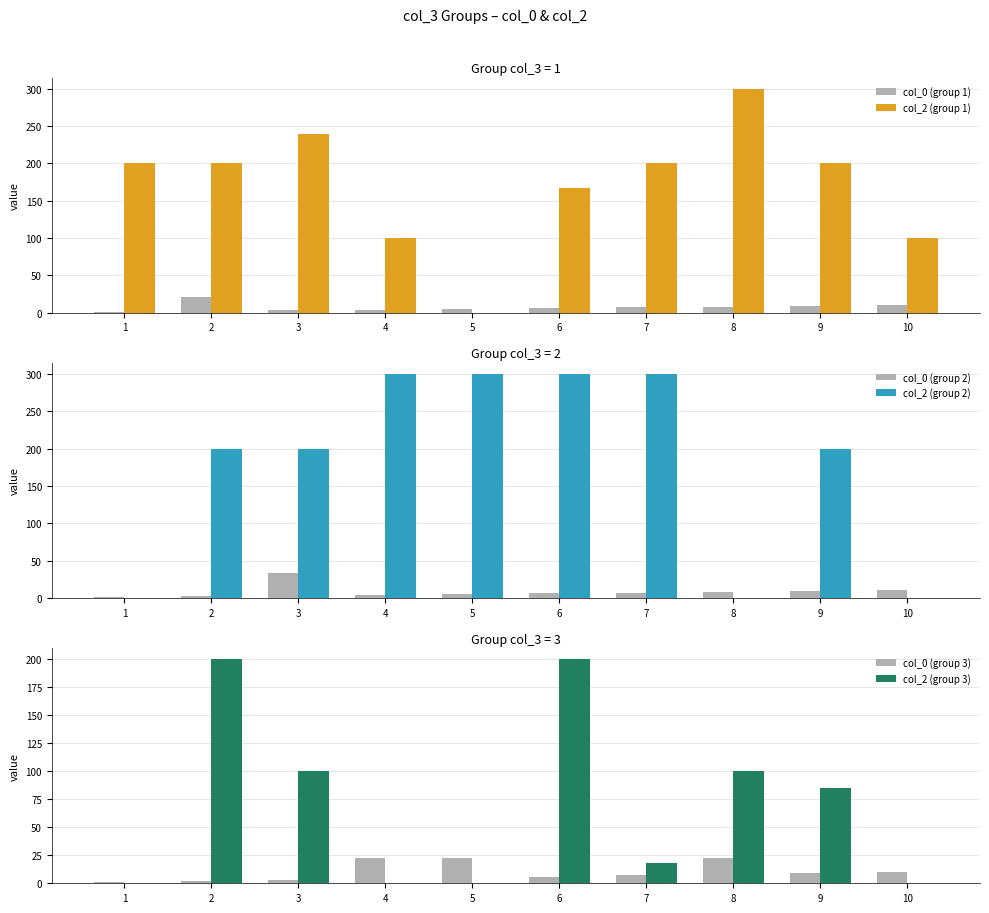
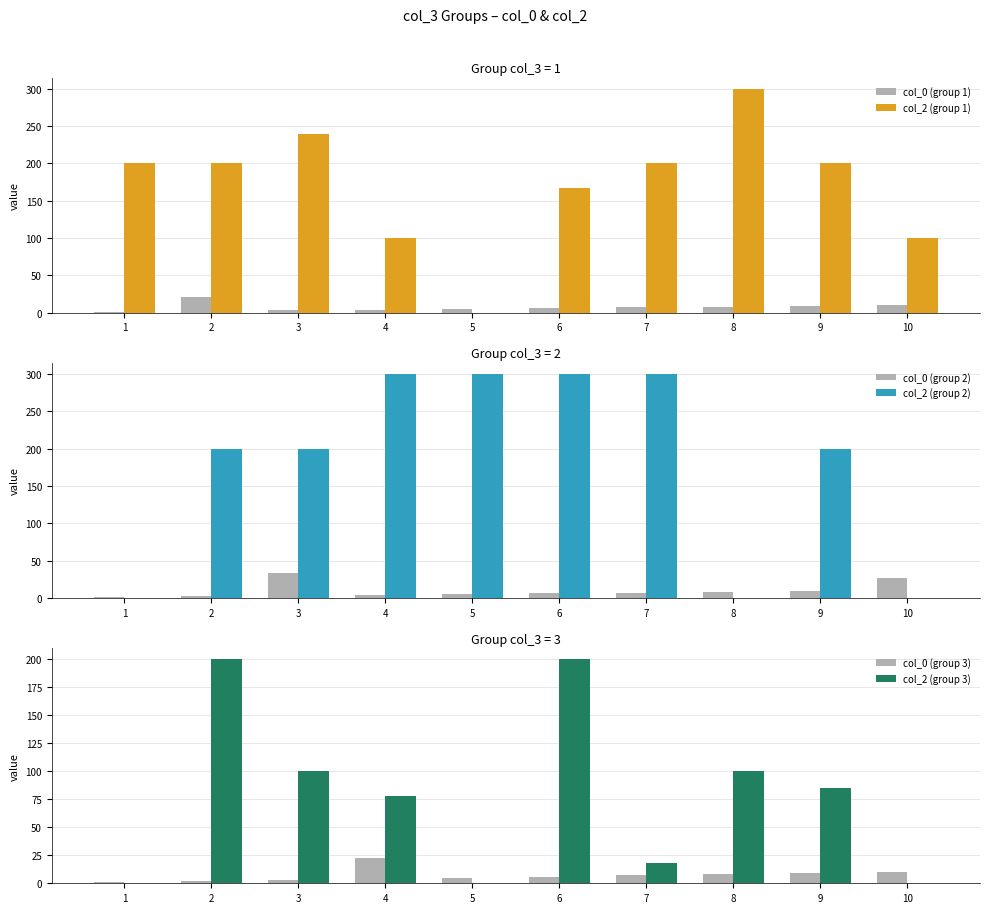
  {
    "Group col_3 = 1": {
      "col_0 (group 1)": {
        "2": 20,
        "4": 0,
        "5": 10,
        "6": 10,
        "7": 10,
        "8": 10,
        "9": 10,
        "10": 10
      },
      "col_2 (group 1)": {
        "1": 200,
        "2": 200,
        "3": 240,
        "4": 100,
        "5": 0,
        "6": 170,
        "7": 200,
        "8": 300,
        "9": 200,
        "10": 100
      }
    },
    "Group col_3 = 2": {
      "col_0 (group 2)": {
        "3": 30,
        "4": 0,
        "5": 10,
        "6": 10,
        "7": 10,
        "8": 10,
        "9": 10,
-       "10": 10
+       "10": 30
      },
      "col_2 (group 2)": {
        "1": 0,
        "2": 200,
        "3": 200,
        "4": 300,
        "5": 300,
        "6": 300,
        "7": 300,
        "8": 0,
        "9": 200,
        "10": 0
      }
    },
    "Group col_3 = 3": {
      "col_0 (group 3)": {
        "3": 3,
        "4": 23,
-       "5": 23,
+       "5": 5,
        "6": 6,
        "7": 7,
-       "8": 23,
+       "8": 8,
        "9": 9,
        "10": 10
      },
      "col_2 (group 3)": {
        "1": 0,
        "2": 200,
        "3": 100,
-       "4": 0,
+       "4": 78,
        "5": 0,
        "6": 200,
        "7": 18,
        "8": 100,
        "9": 85,
        "10": 0
      }
    }
  }
